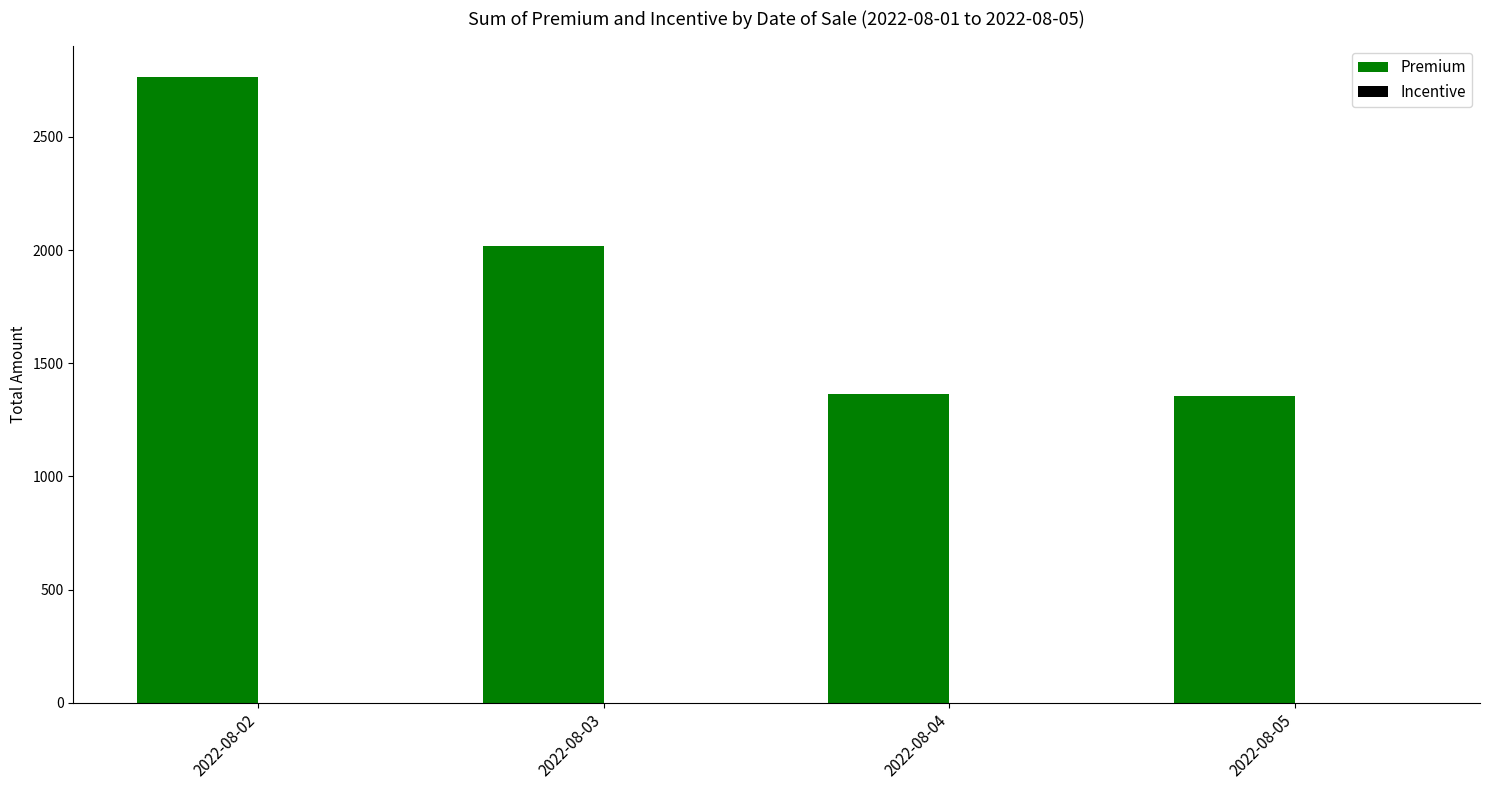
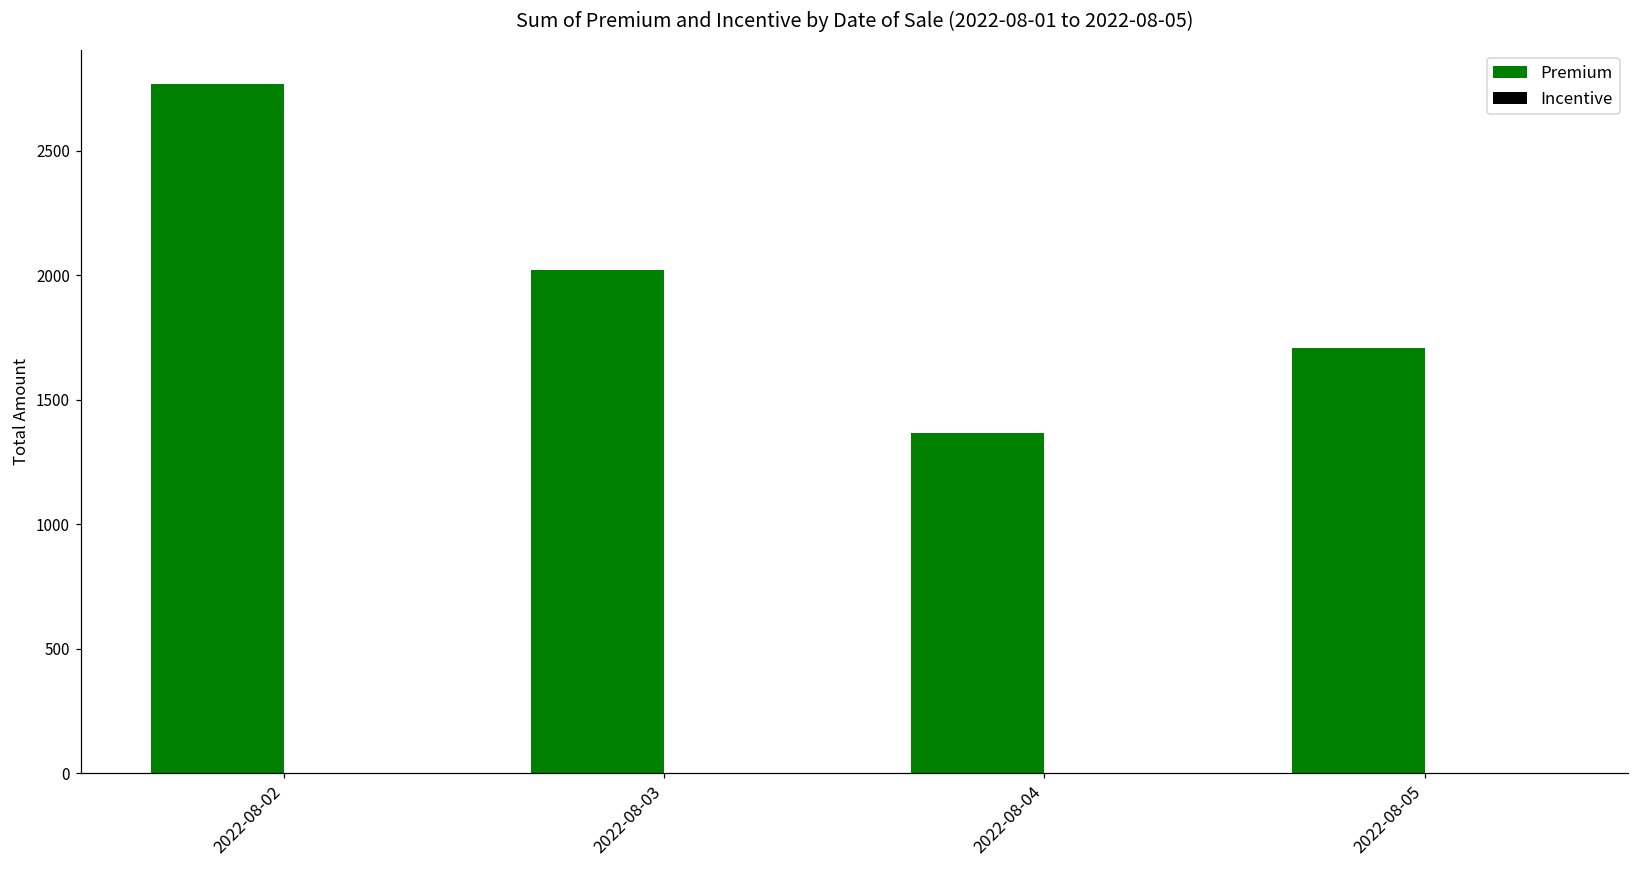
  {
    "Premium": {
      "2022-08-02": 2770,
      "2022-08-03": 2020,
      "2022-08-04": 1370,
-     "2022-08-05": 1360
+     "2022-08-05": 1710
    },
    "Incentive": {
      "2022-08-02": 0,
      "2022-08-03": 0,
      "2022-08-04": 0,
      "2022-08-05": 0
    }
  }
